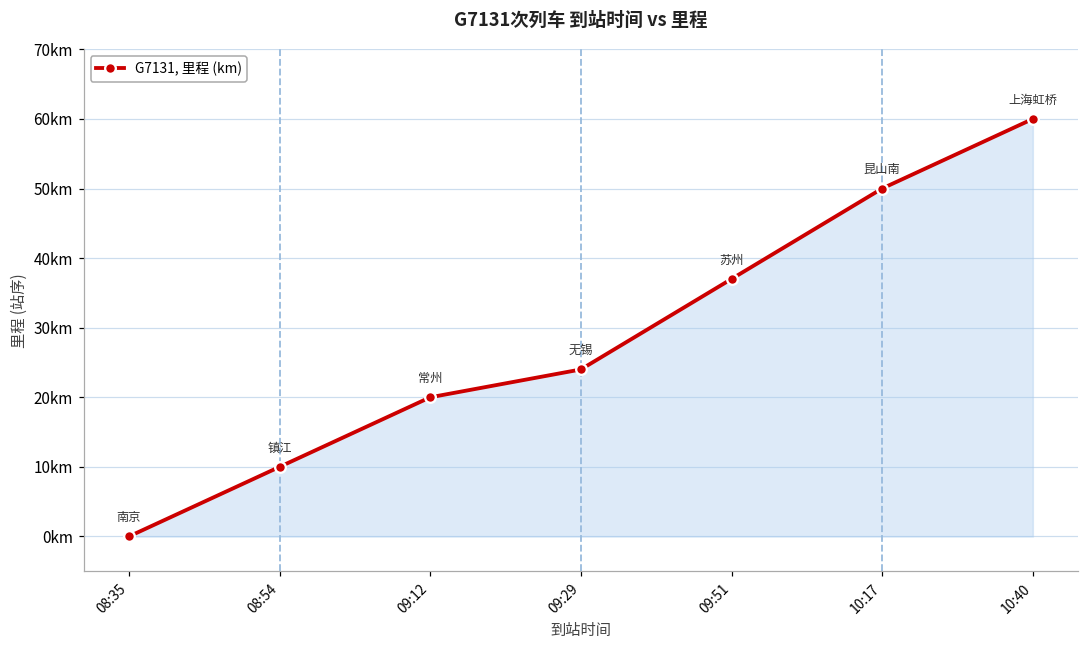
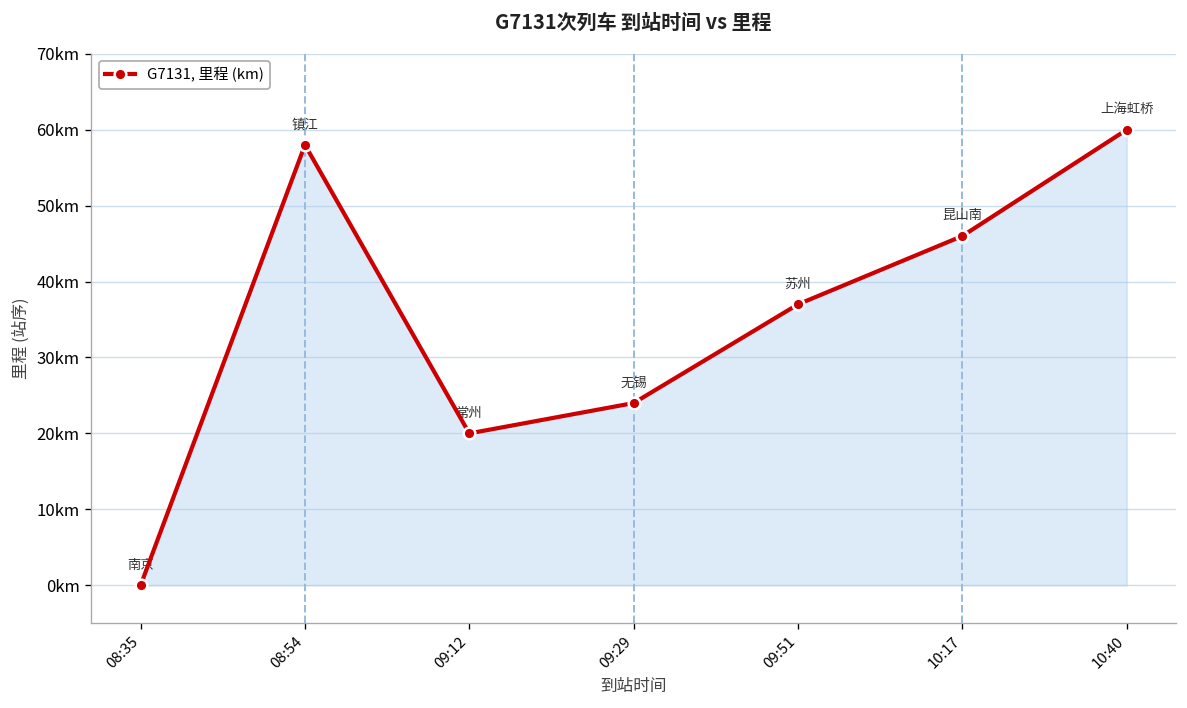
  {
    "08:35": "0km",
-   "08:54": "10km",
+   "08:54": "58km",
    "09:12": "20km",
    "09:29": "24km",
    "09:51": "37km",
-   "10:17": "50km",
+   "10:17": "46km",
    "10:40": "60km"
  }
